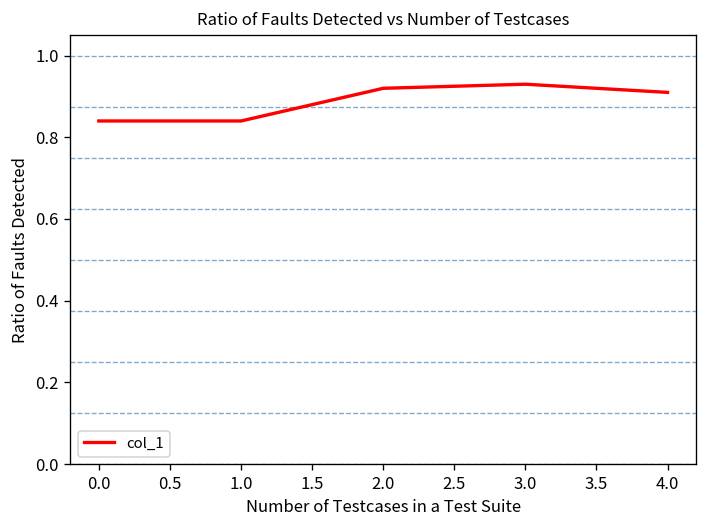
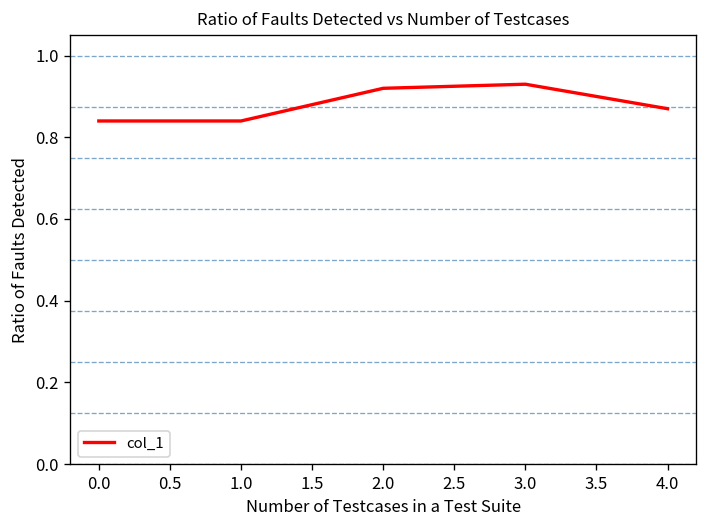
  {
    "0.0": 0.84,
    "1.0": 0.84,
    "2.0": 0.92,
    "3.0": 0.93,
-   "4.0": 0.91
+   "4.0": 0.87
  }
